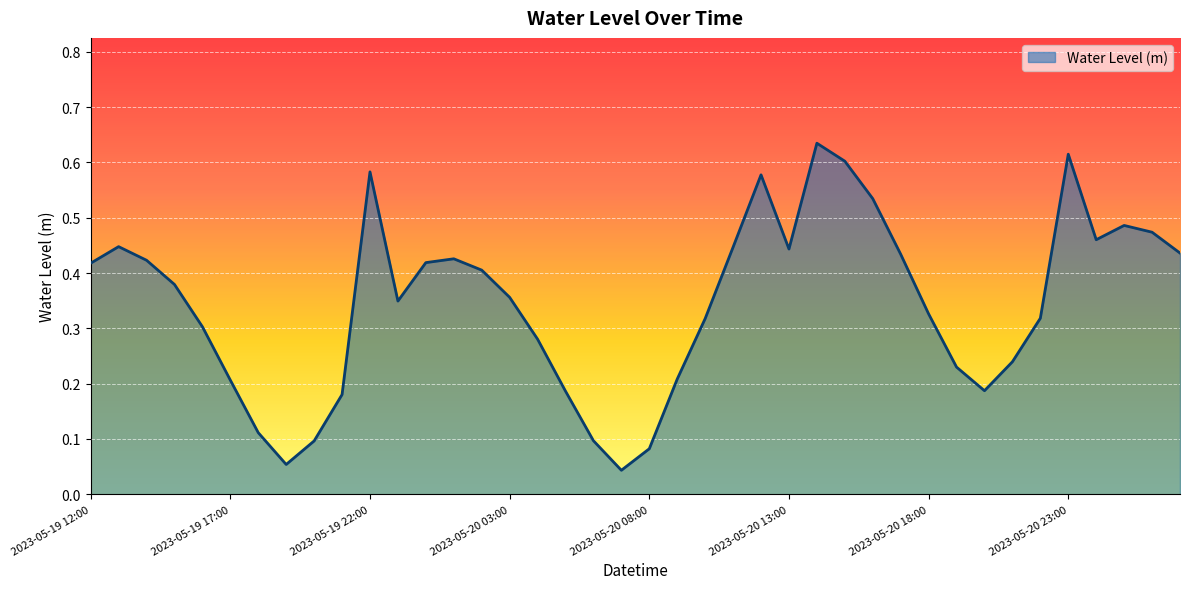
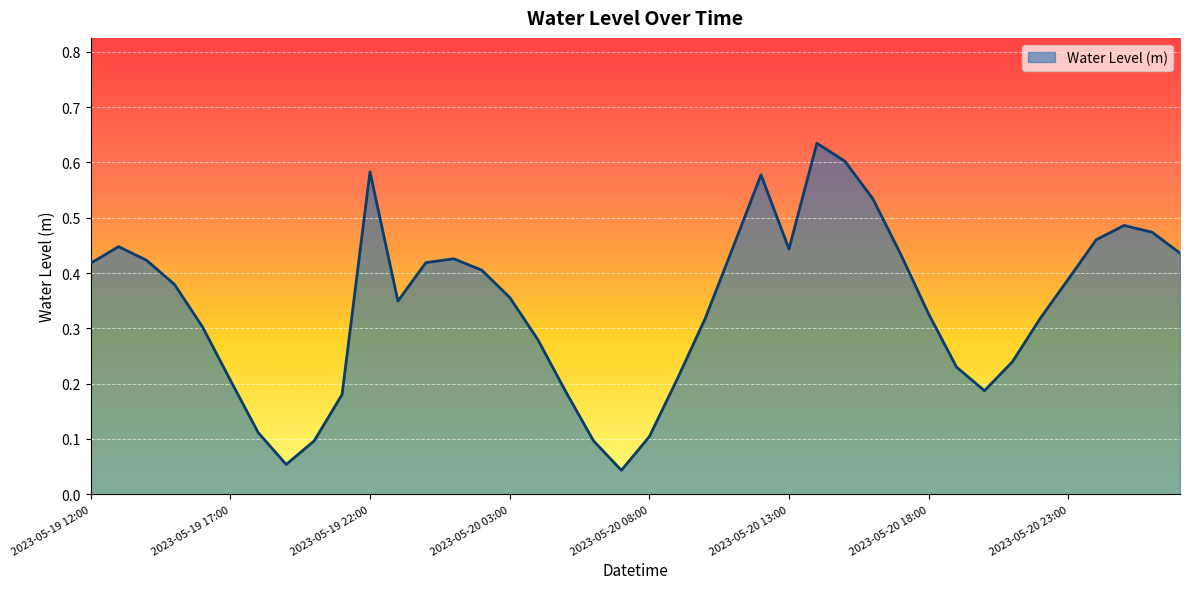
  {
    "2023-05-19 12:00": 0.42,
    "2023-05-19 17:00": 0.21,
    "2023-05-19 22:00": 0.58,
    "2023-05-20 03:00": 0.36,
-   "2023-05-20 08:00": 0.08,
+   "2023-05-20 08:00": 0.10,
    "2023-05-20 13:00": 0.44,
    "2023-05-20 18:00": 0.33,
-   "2023-05-20 23:00": 0.61
+   "2023-05-20 23:00": 0.39
  }
